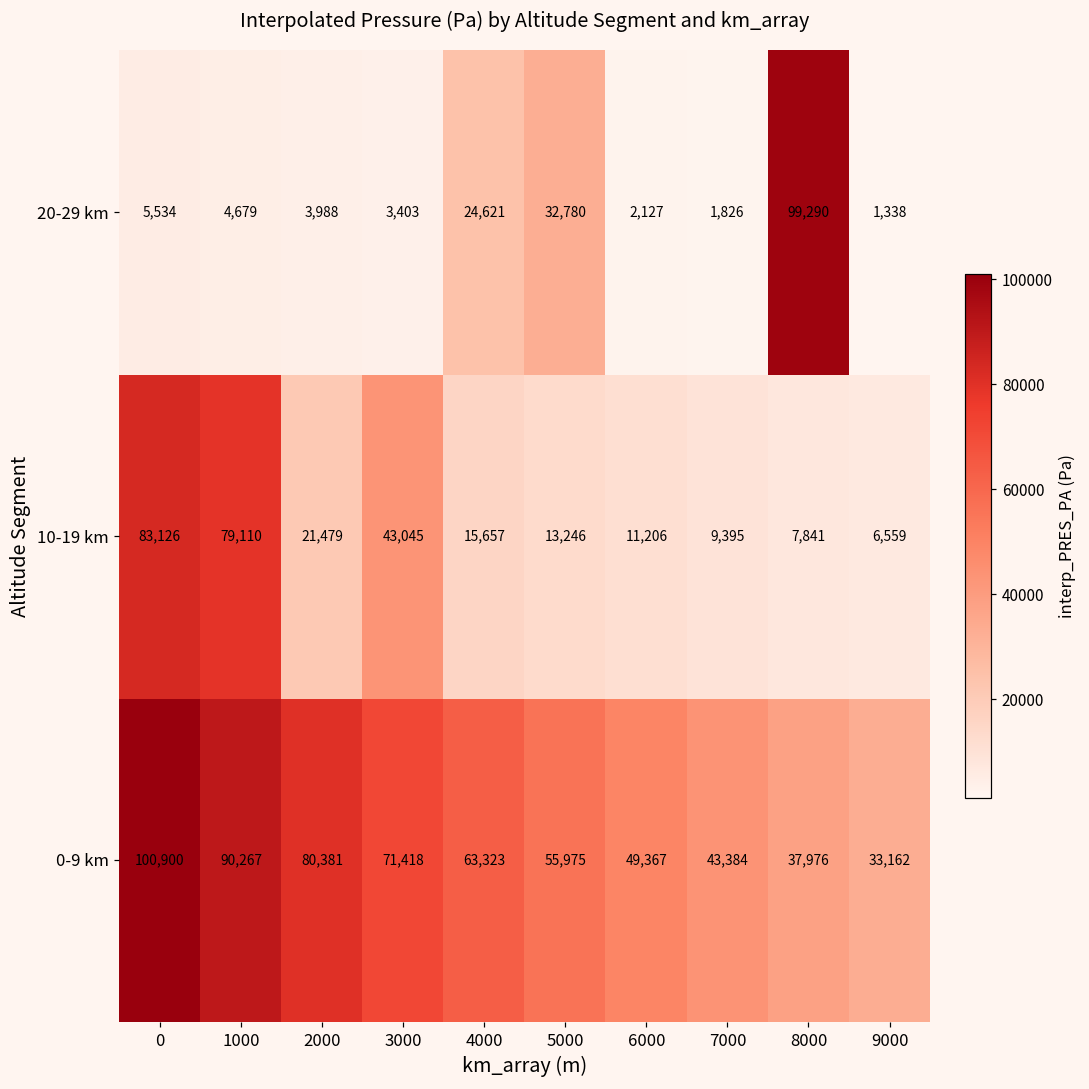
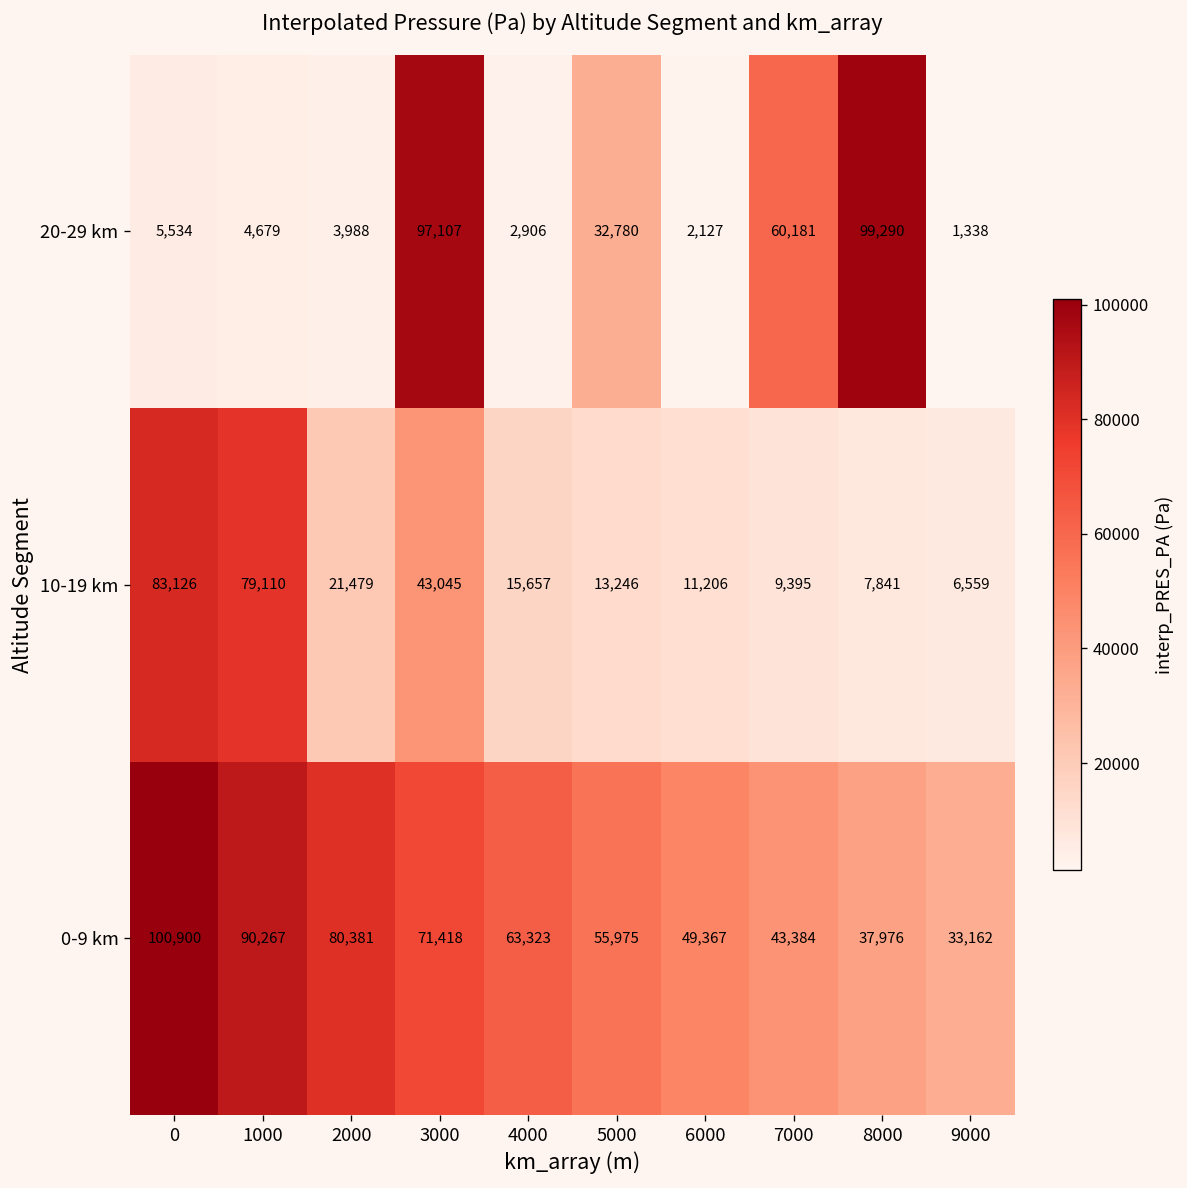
  {
    "20-29 km": {
      "0": "5,534",
      "1000": "4,679",
      "2000": "3,988",
-     "3000": "3,403",
-     "4000": "24,621",
+     "3000": "97,107",
+     "4000": "2,906",
      "5000": "32,780",
      "6000": "2,127",
-     "7000": "1,826",
+     "7000": "60,181",
      "8000": "99,290",
      "9000": "1,338"
    },
    "10-19 km": {
      "0": "83,126",
      "1000": "79,110",
      "2000": "21,479",
      "3000": "43,045",
      "4000": "15,657",
      "5000": "13,246",
      "6000": "11,206",
      "7000": "9,395",
      "8000": "7,841",
      "9000": "6,559"
    },
    "0-9 km": {
      "0": "100,900",
      "1000": "90,267",
      "2000": "80,381",
      "3000": "71,418",
      "4000": "63,323",
      "5000": "55,975",
      "6000": "49,367",
      "7000": "43,384",
      "8000": "37,976",
      "9000": "33,162"
    }
  }
